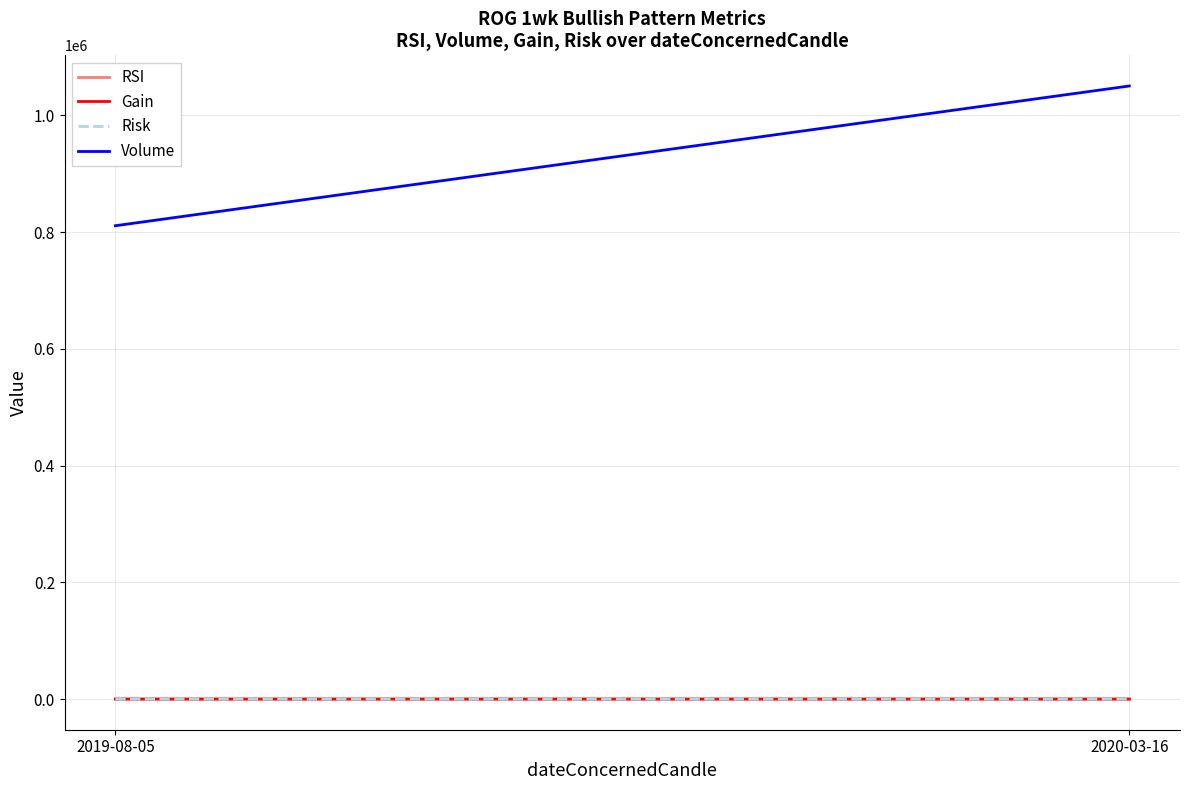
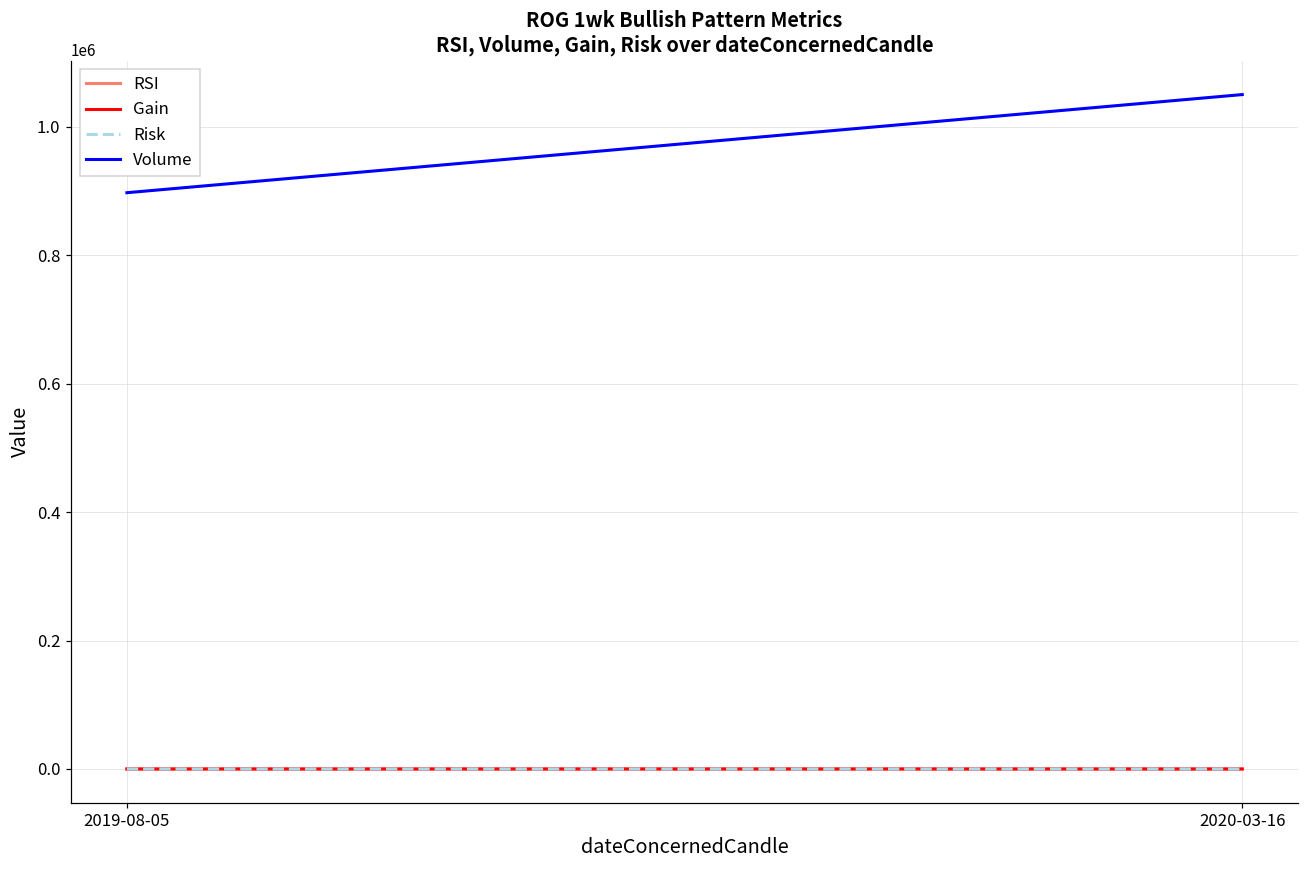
  {
    "Risk": {
      "2019-08-05": 0,
      "2020-03-16": 0
    },
    "Volume": {
-     "2019-08-05": 810000,
+     "2019-08-05": 900000,
      "2020-03-16": 1050000
    }
  }
